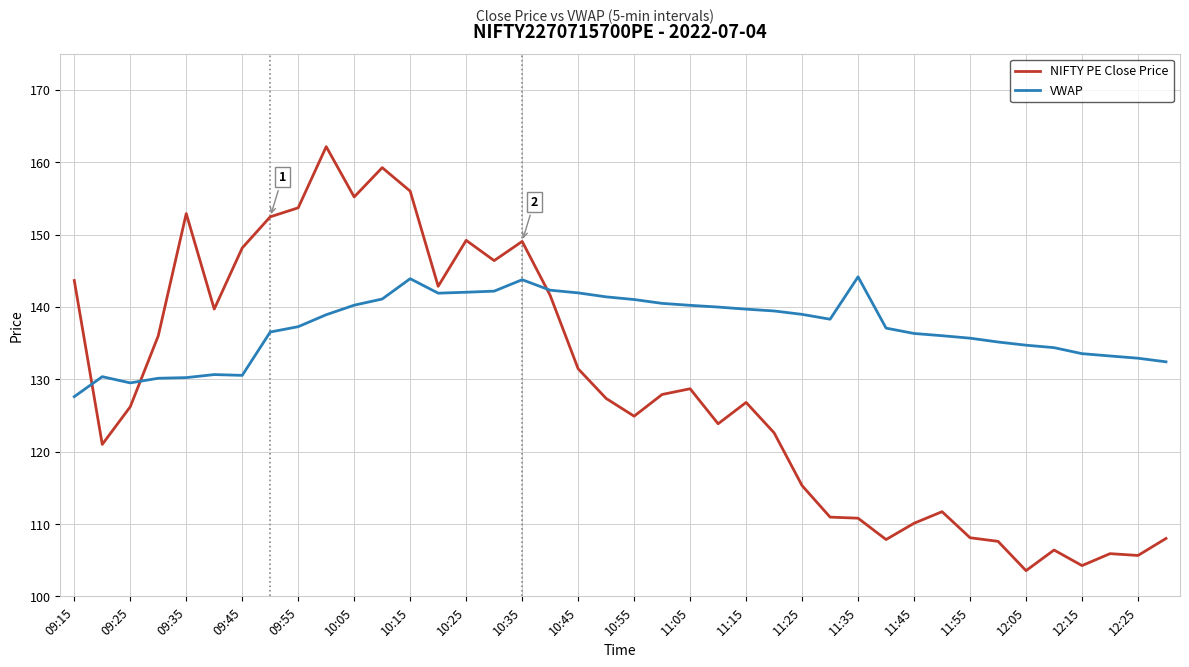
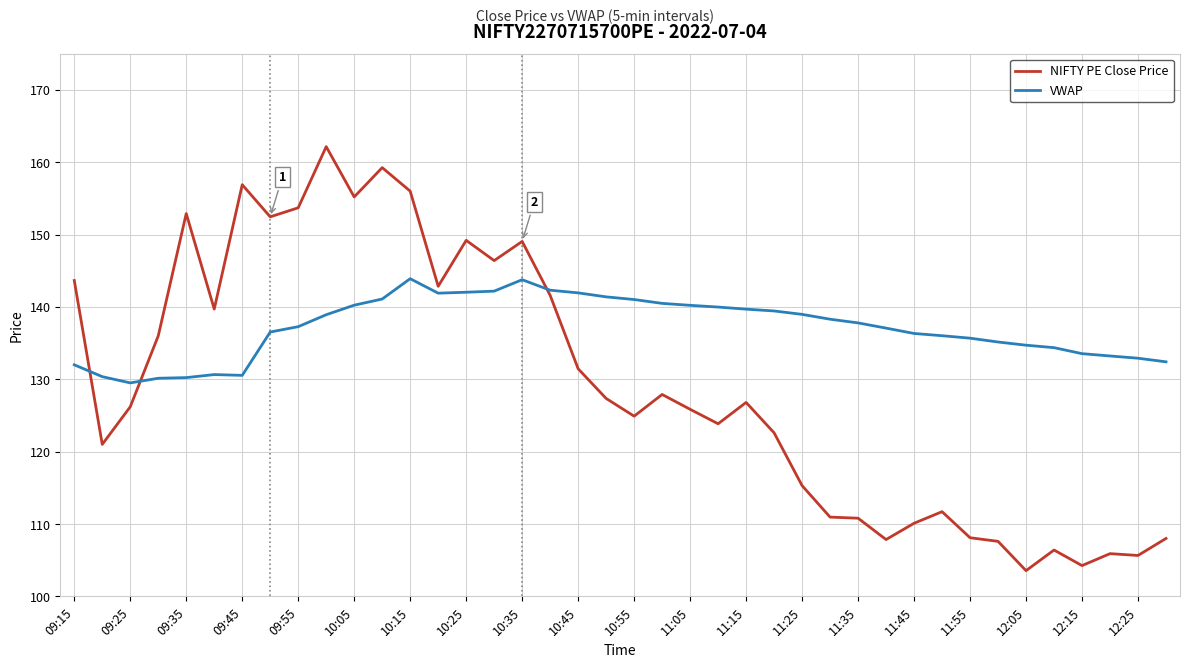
  {
    "NIFTY PE Close Price": {
      "09:15": 144,
      "09:25": 126,
      "09:35": 153,
-     "09:45": 148,
+     "09:45": 157,
      "09:55": 154,
      "10:05": 155,
      "10:15": 156,
      "10:25": 149,
      "10:45": 131,
      "10:55": 125,
-     "11:05": 129,
+     "11:05": 126,
      "11:15": 127,
      "11:25": 115,
      "11:35": 111,
      "11:45": 110,
      "11:55": 108,
      "12:05": 104,
      "12:15": 104,
      "12:25": 106
    },
    "VWAP": {
-     "09:15": 128,
+     "09:15": 132,
      "09:25": 130,
      "09:35": 130,
      "09:45": 131,
      "09:55": 137,
      "10:05": 140,
      "10:15": 144,
      "10:25": 142,
      "10:35": 144,
      "10:45": 142,
      "10:55": 141,
      "11:05": 140,
      "11:15": 140,
      "11:25": 139,
-     "11:35": 144,
+     "11:35": 138,
      "11:45": 136,
      "11:55": 136,
      "12:05": 135,
      "12:15": 134,
      "12:25": 133
    }
  }
